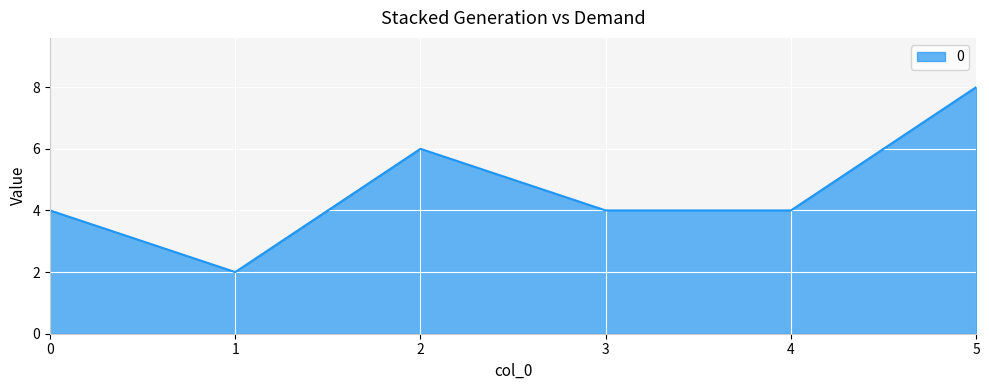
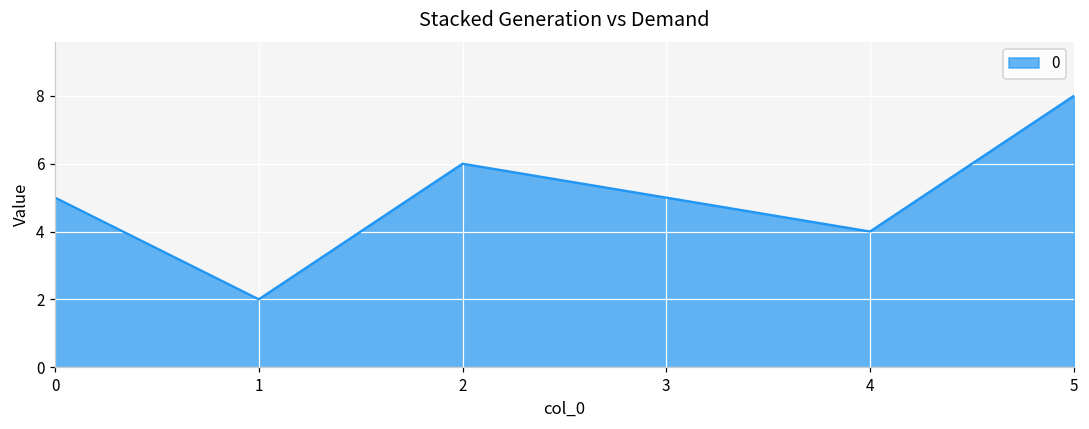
  {
-   "0": 4,
+   "0": 5,
    "1": 2,
    "2": 6,
-   "3": 4,
+   "3": 5,
    "4": 4,
    "5": 8
  }
